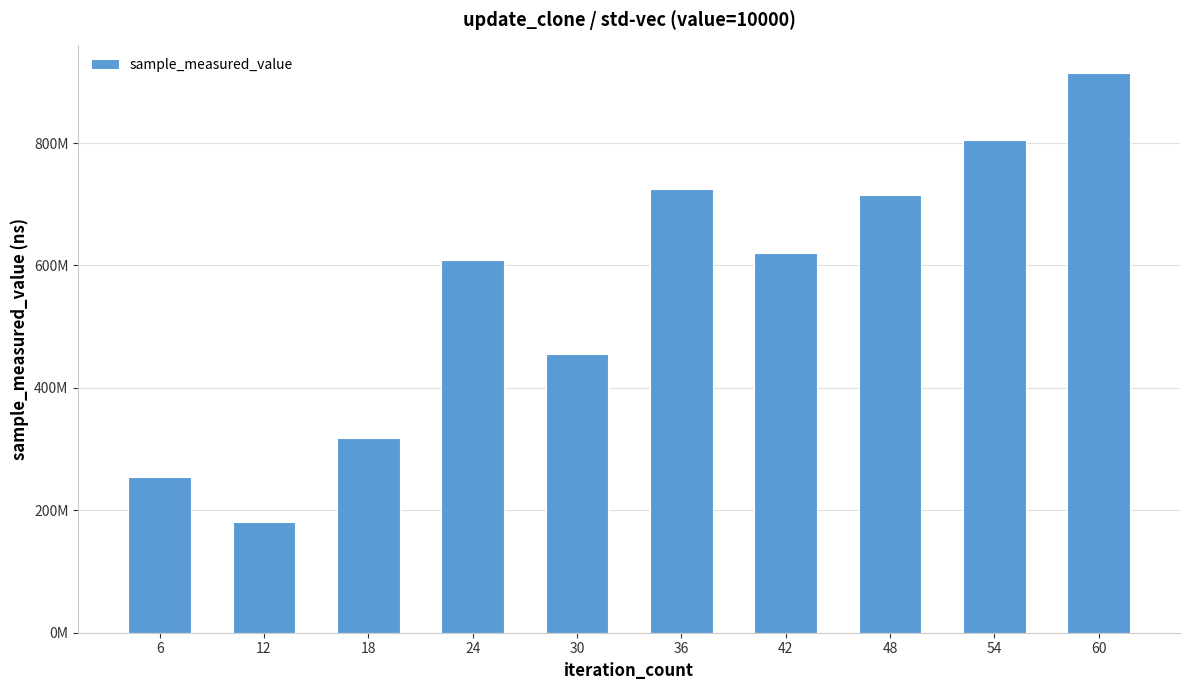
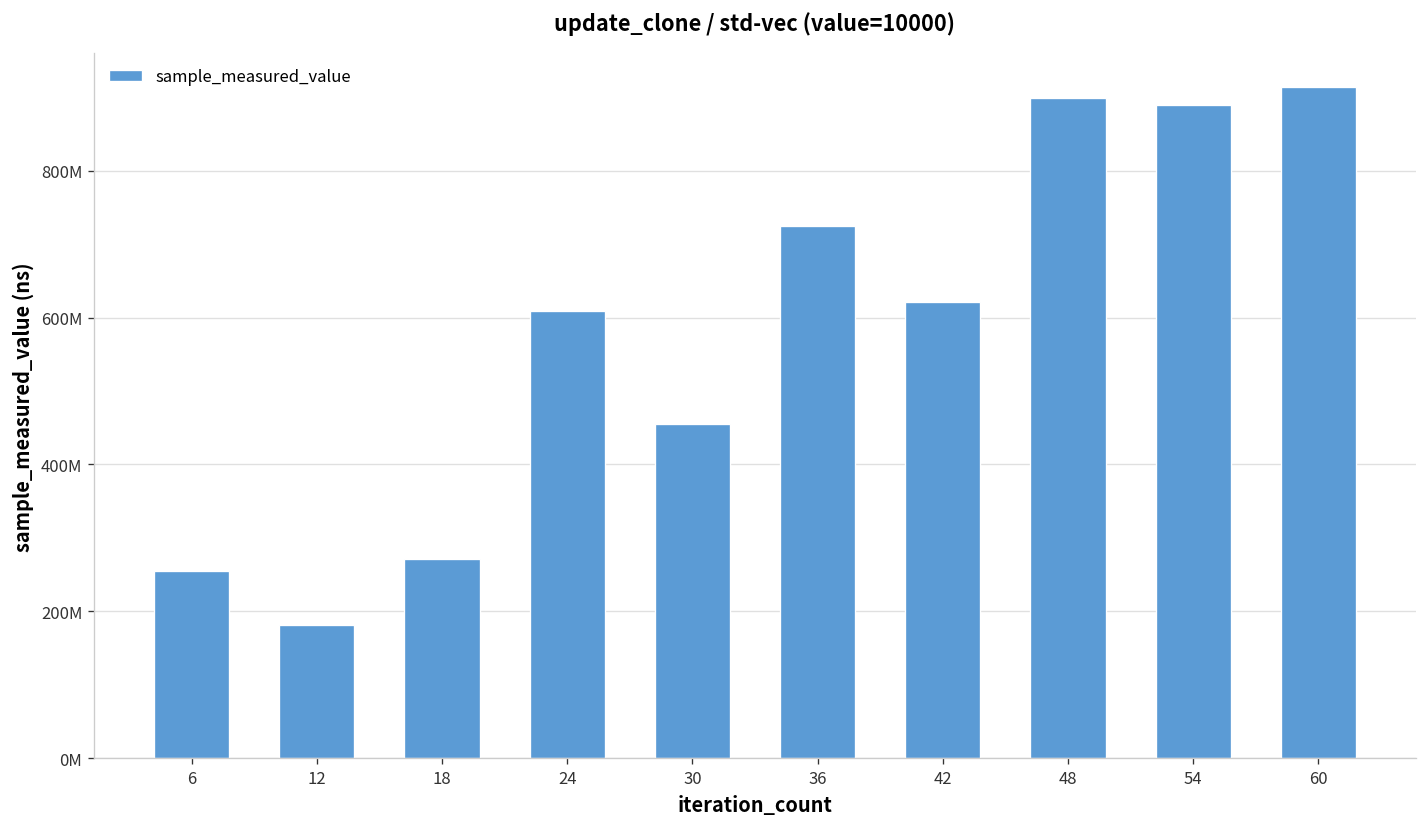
  {
    "6": 250000000,
    "12": 180000000,
-   "18": 320000000,
+   "18": 270000000,
    "24": 610000000,
    "30": 450000000,
    "36": 730000000,
    "42": 620000000,
-   "48": 710000000,
-   "54": 810000000,
+   "48": 900000000,
+   "54": 890000000,
    "60": 910000000
  }
